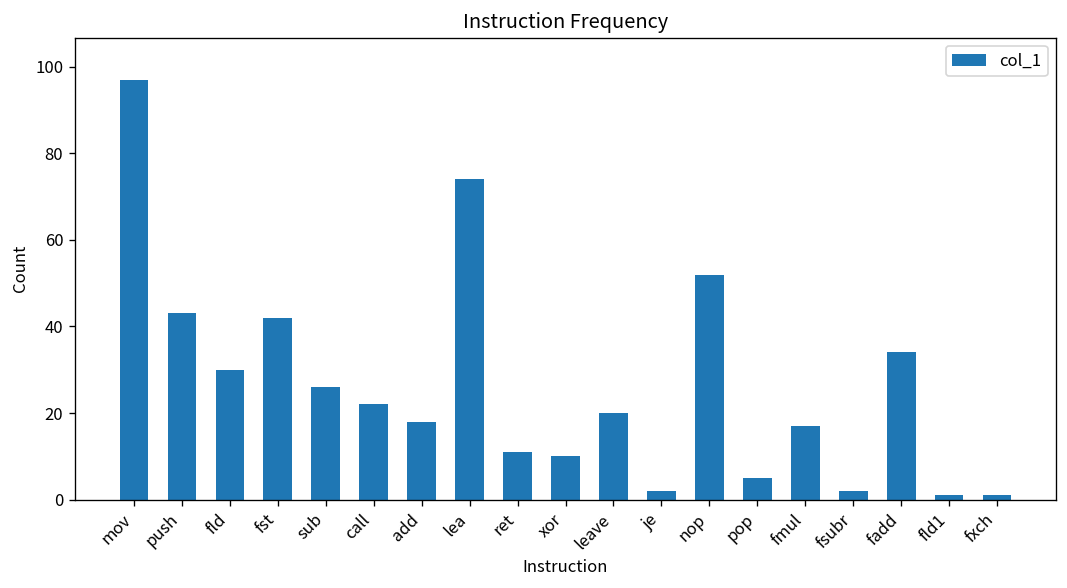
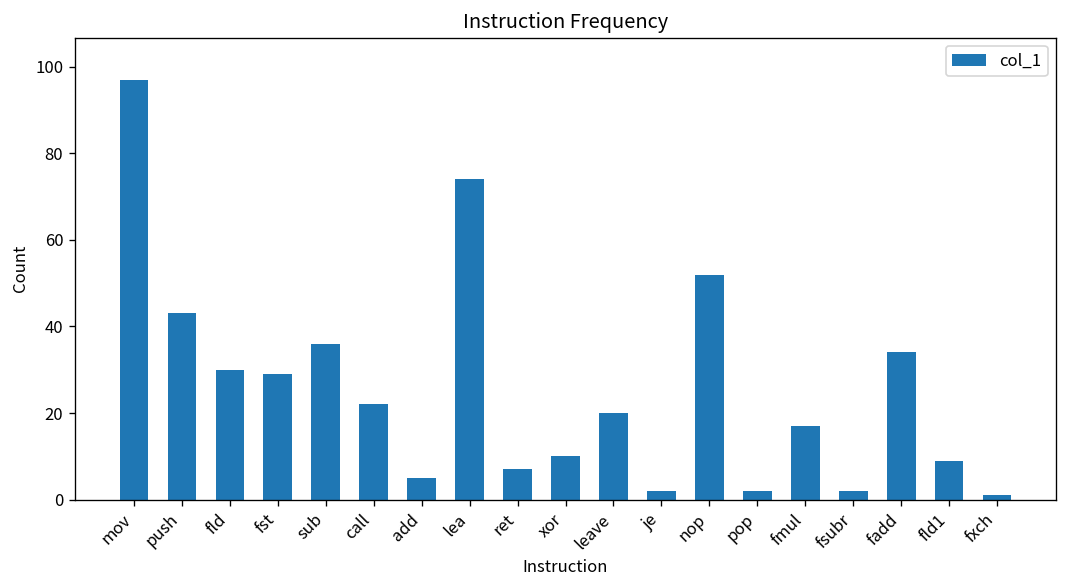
  {
    "mov": 97,
    "push": 43,
    "fld": 30,
-   "fst": 42,
-   "sub": 26,
+   "fst": 29,
+   "sub": 36,
    "call": 22,
-   "add": 18,
+   "add": 5,
    "lea": 74,
-   "ret": 11,
+   "ret": 7,
    "xor": 10,
    "leave": 20,
    "je": 2,
    "nop": 52,
-   "pop": 5,
+   "pop": 2,
    "fmul": 17,
    "fsubr": 2,
    "fadd": 34,
-   "fld1": 1,
+   "fld1": 9,
    "fxch": 1
  }
